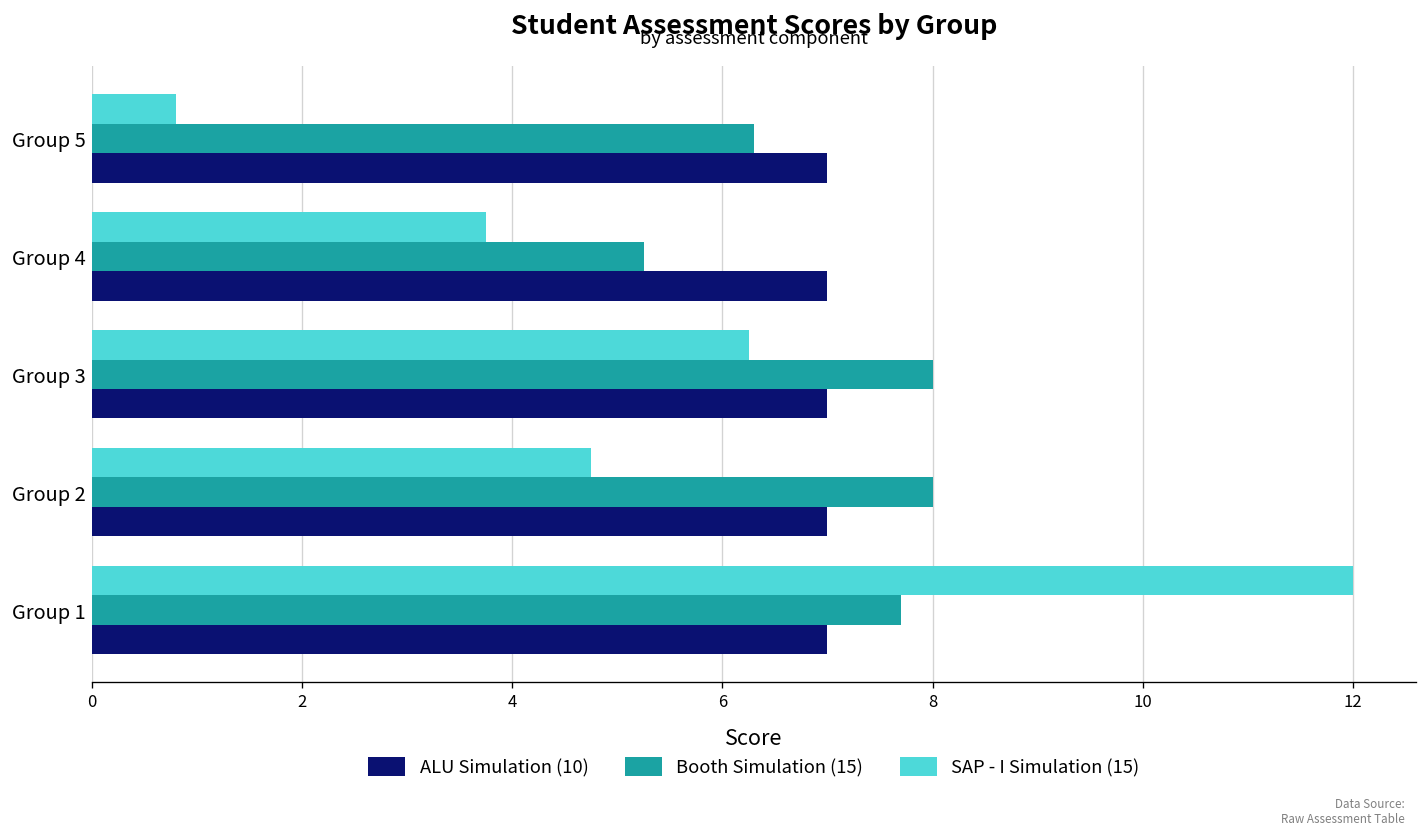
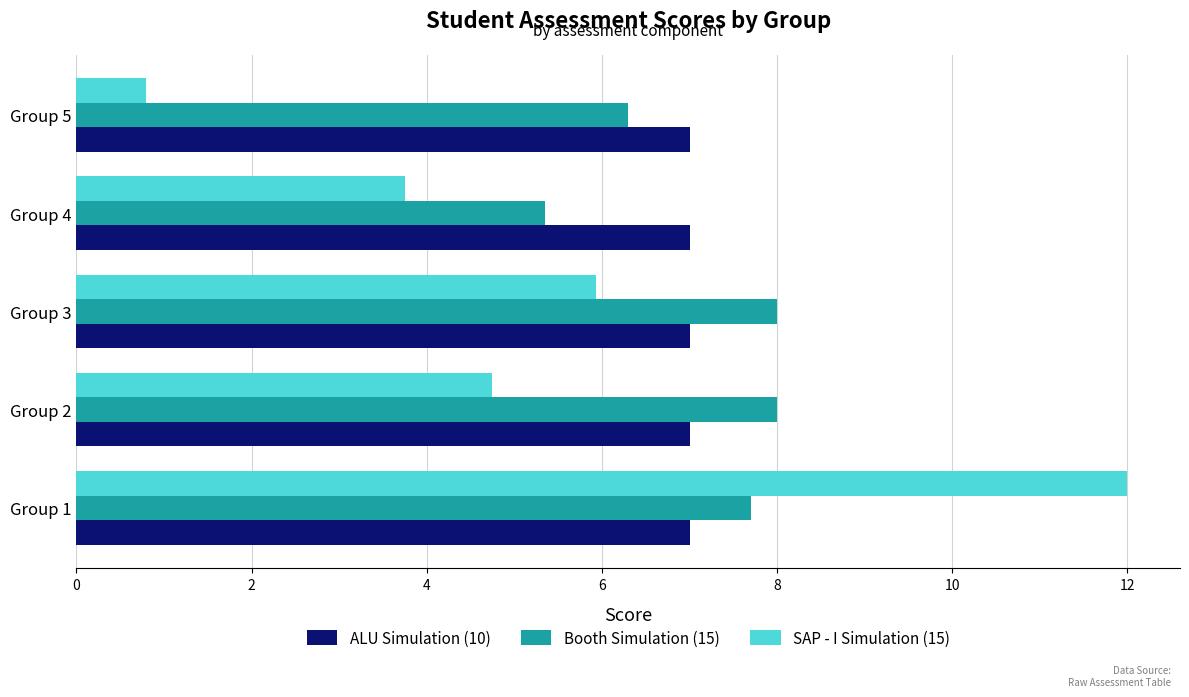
  {
    "ALU Simulation (10)": {
      "Group 5": 7.0,
      "Group 4": 7.0,
      "Group 3": 7.0,
      "Group 2": 7.0,
      "Group 1": 7.0
    },
    "Booth Simulation (15)": {
      "Group 5": 6.3,
-     "Group 4": 5.3,
+     "Group 4": 5.4,
      "Group 3": 8.0,
      "Group 2": 8.0,
      "Group 1": 7.7
    },
    "SAP - I Simulation (15)": {
      "Group 5": 0.8,
      "Group 4": 3.8,
-     "Group 3": 6.3,
+     "Group 3": 5.9,
      "Group 2": 4.8,
      "Group 1": 12.0
    }
  }
